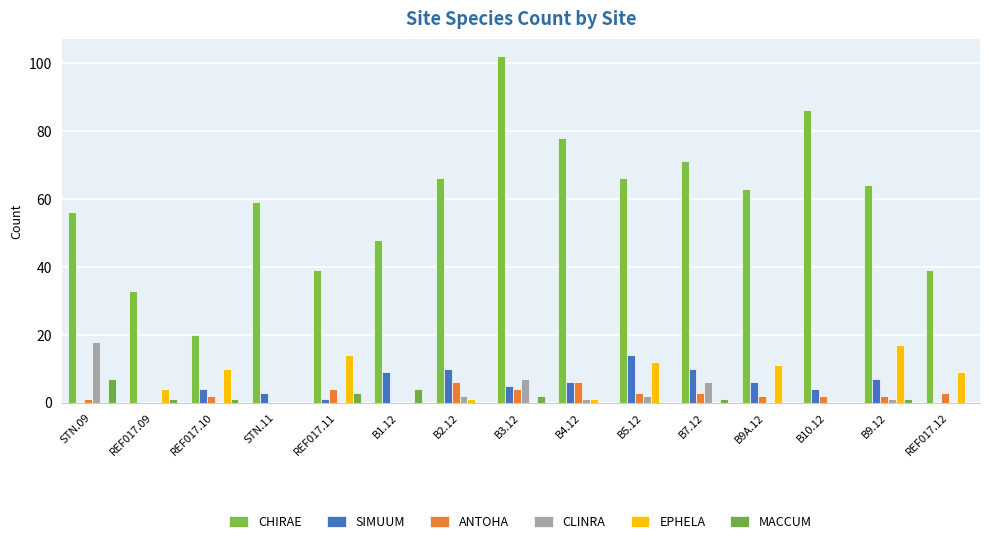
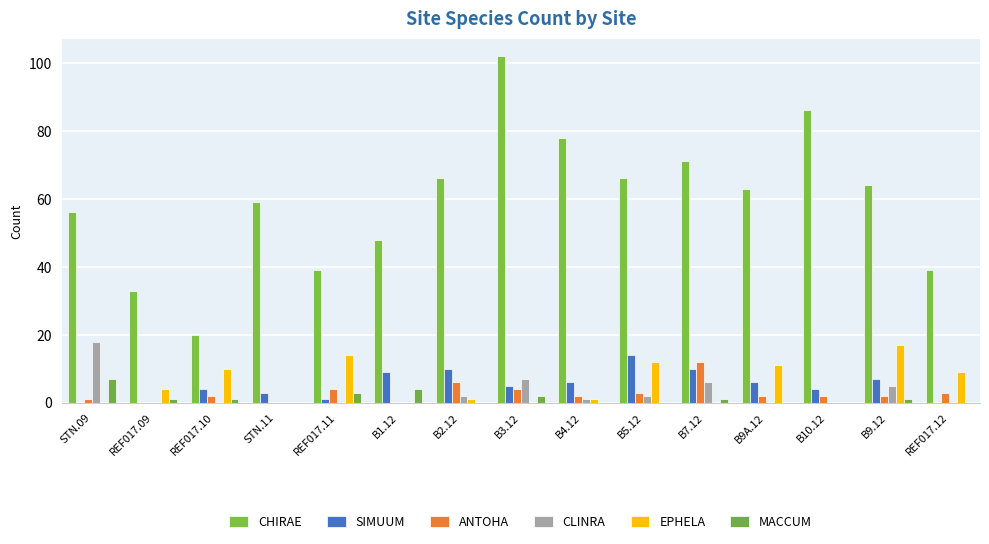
  {
    "SIMUUM": {
      "STN.09": 0,
      "REF017.09": 0,
      "REF017.10": 4,
      "STN.11": 3,
      "REF017.11": 1,
      "B1.12": 9,
      "B2.12": 10,
      "B3.12": 5,
      "B4.12": 6,
      "B5.12": 14,
      "B7.12": 10,
      "B9A.12": 6,
      "B10.12": 4,
      "B9.12": 7,
      "REF017.12": 0
    },
    "ANTOHA": {
      "STN.09": 1,
      "REF017.09": 0,
      "REF017.10": 2,
      "STN.11": 0,
      "REF017.11": 4,
      "B1.12": 0,
      "B2.12": 6,
      "B3.12": 4,
-     "B4.12": 6,
+     "B4.12": 2,
      "B5.12": 3,
-     "B7.12": 3,
+     "B7.12": 12,
      "B9A.12": 2,
      "B10.12": 2,
      "B9.12": 2,
      "REF017.12": 3
    },
    "CLINRA": {
      "STN.09": 18,
      "REF017.09": 0,
      "REF017.10": 0,
      "STN.11": 0,
      "REF017.11": 0,
      "B1.12": 0,
      "B2.12": 2,
      "B3.12": 7,
      "B4.12": 1,
      "B5.12": 2,
      "B7.12": 6,
      "B9A.12": 0,
      "B10.12": 0,
-     "B9.12": 1,
+     "B9.12": 5,
      "REF017.12": 0
    },
    "EPHELA": {
      "STN.09": 0,
      "REF017.09": 4,
      "REF017.10": 10,
      "STN.11": 0,
      "REF017.11": 14,
      "B1.12": 0,
      "B2.12": 1,
      "B3.12": 0,
      "B4.12": 1,
      "B5.12": 12,
      "B7.12": 0,
      "B9A.12": 11,
      "B10.12": 0,
      "B9.12": 17,
      "REF017.12": 9
    }
  }
